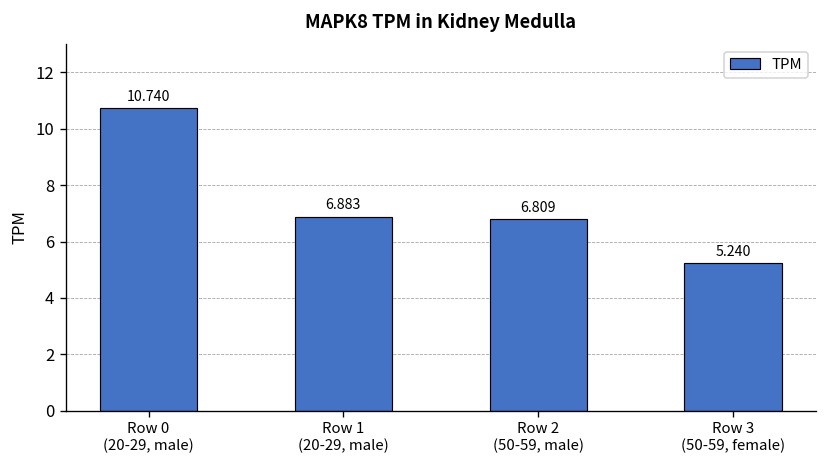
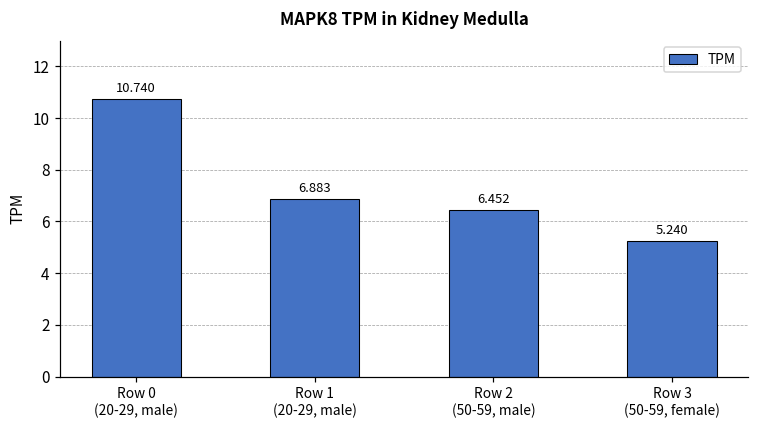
  {
    "Row 0 (20-29, male)": 10.740,
    "Row 1 (20-29, male)": 6.883,
-   "Row 2 (50-59, male)": 6.809,
+   "Row 2 (50-59, male)": 6.452,
    "Row 3 (50-59, female)": 5.240
  }
